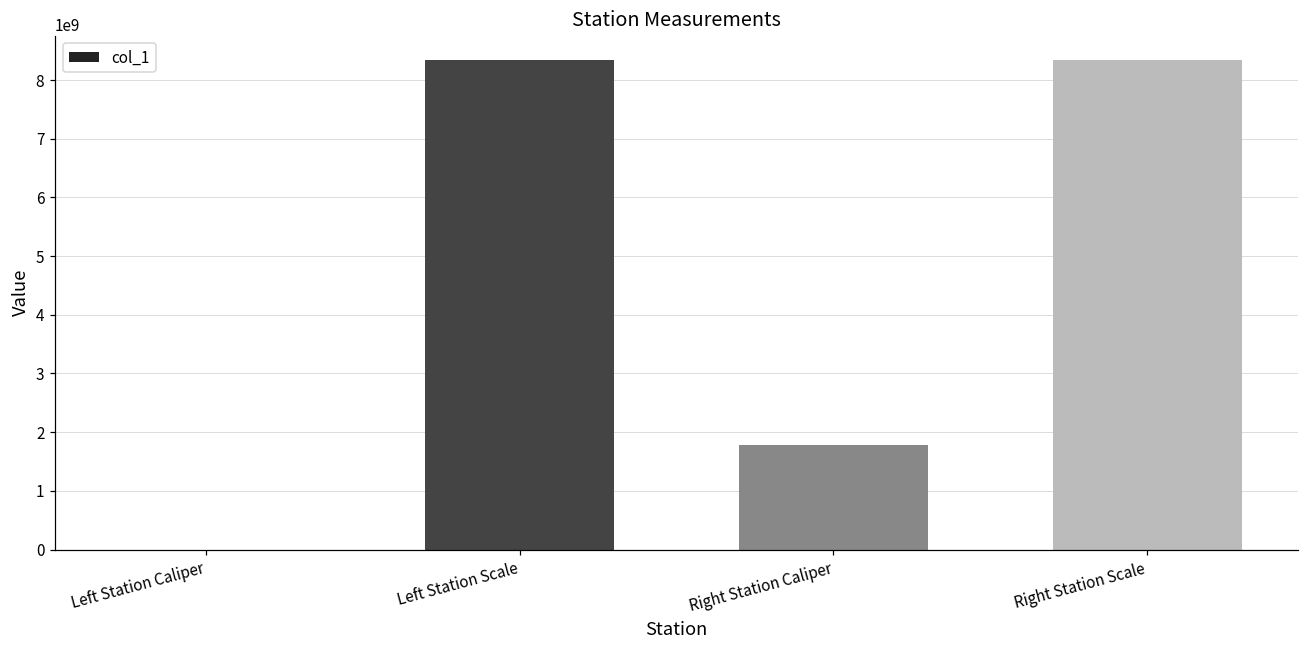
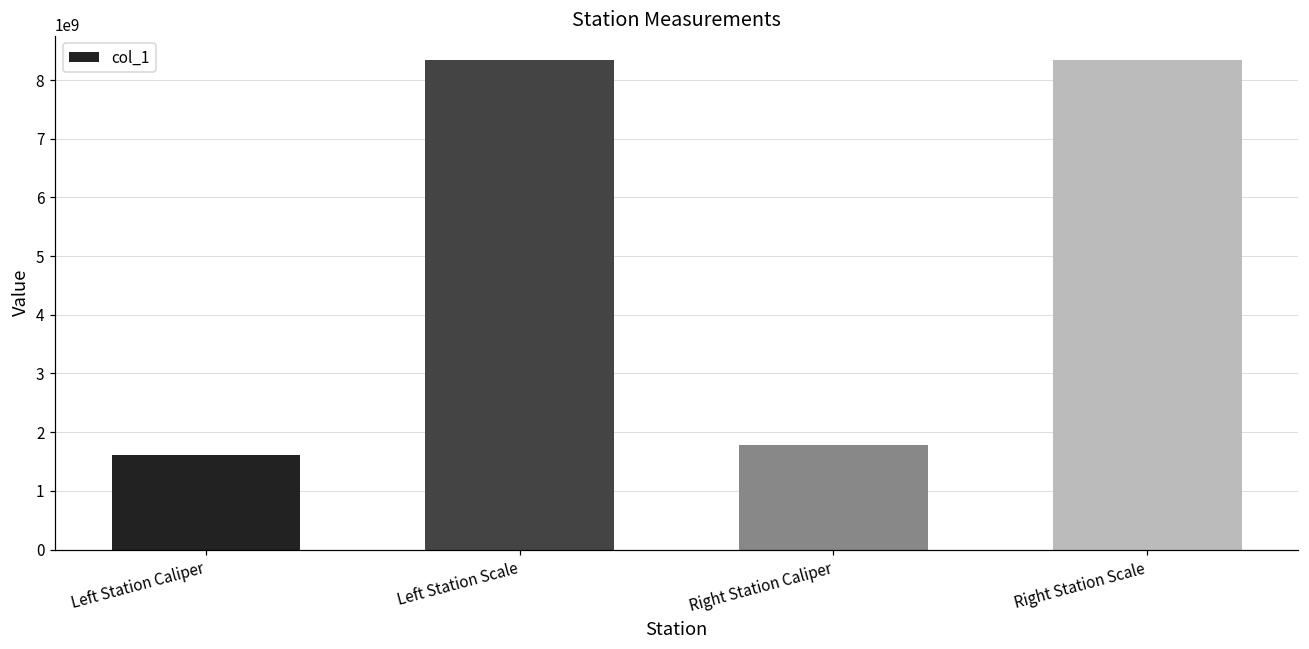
  {
-   "Left Station Caliper": 0,
+   "Left Station Caliper": 1600000000,
    "Left Station Scale": 8300000000,
    "Right Station Caliper": 1800000000,
    "Right Station Scale": 8300000000
  }
